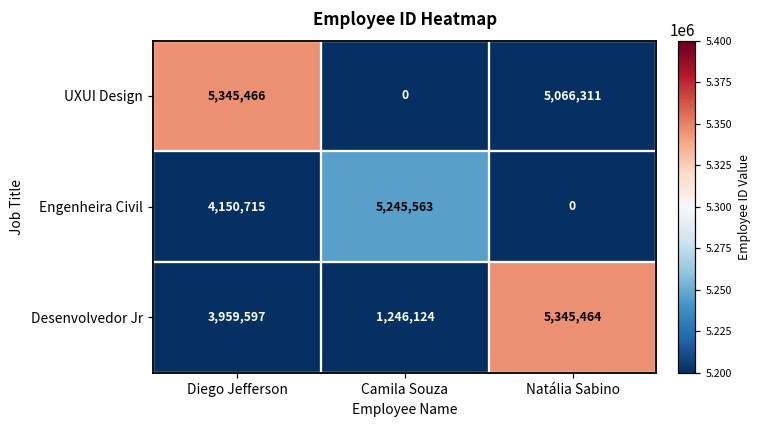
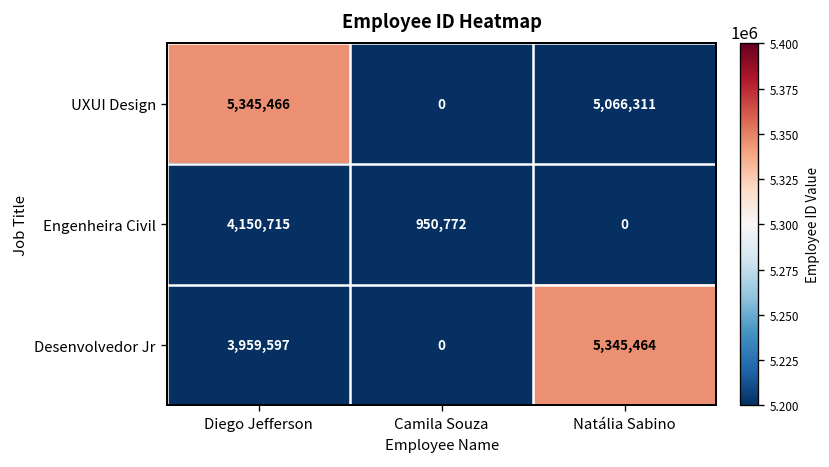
  {
    "UXUI Design": {
      "Diego Jefferson": "5,345,466",
      "Camila Souza": "0",
      "Natália Sabino": "5,066,311"
    },
    "Engenheira Civil": {
      "Diego Jefferson": "4,150,715",
-     "Camila Souza": "5,245,563",
+     "Camila Souza": "950,772",
      "Natália Sabino": "0"
    },
    "Desenvolvedor Jr": {
      "Diego Jefferson": "3,959,597",
-     "Camila Souza": "1,246,124",
+     "Camila Souza": "0",
      "Natália Sabino": "5,345,464"
    }
  }
